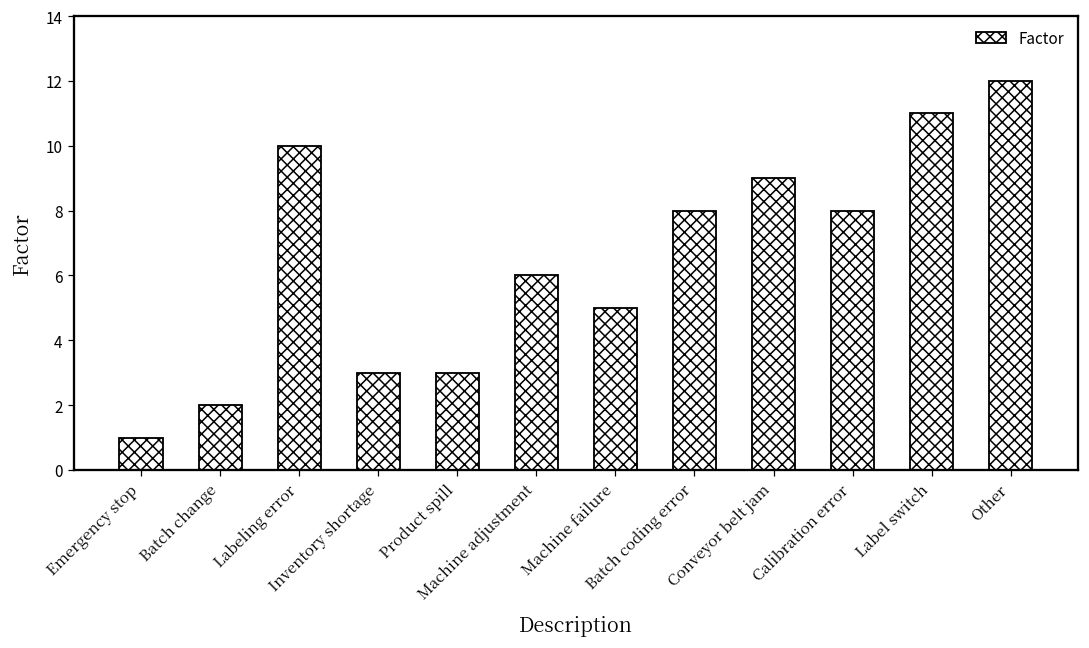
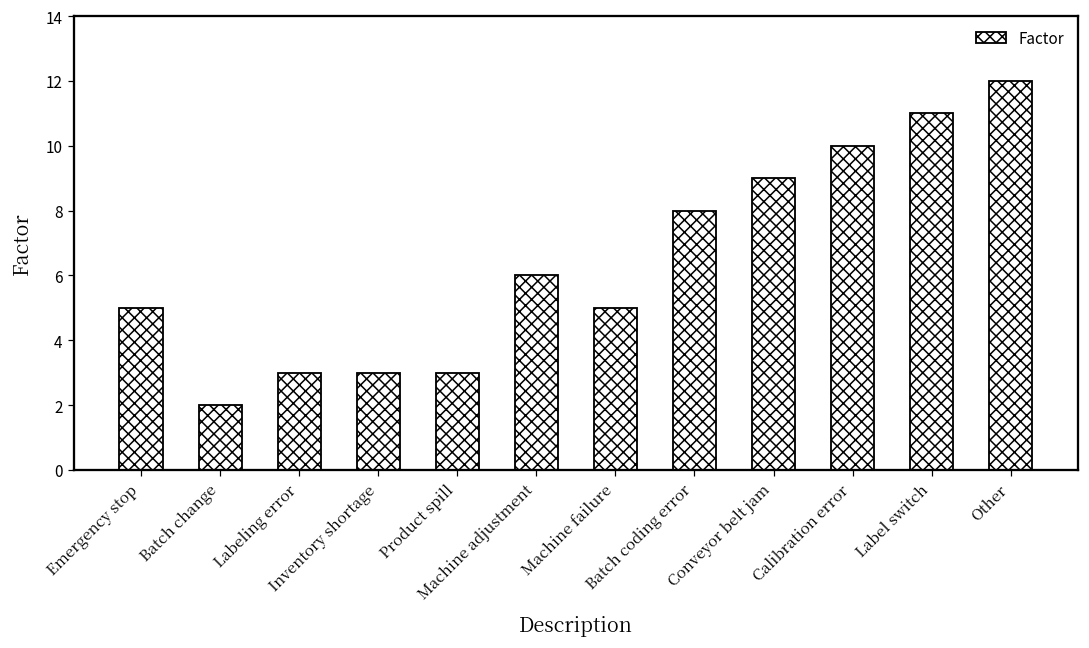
  {
-   "Emergency stop": 1,
+   "Emergency stop": 5,
    "Batch change": 2,
-   "Labeling error": 10,
+   "Labeling error": 3,
    "Inventory shortage": 3,
    "Product spill": 3,
    "Machine adjustment": 6,
    "Machine failure": 5,
    "Batch coding error": 8,
    "Conveyor belt jam": 9,
-   "Calibration error": 8,
+   "Calibration error": 10,
    "Label switch": 11,
    "Other": 12
  }
